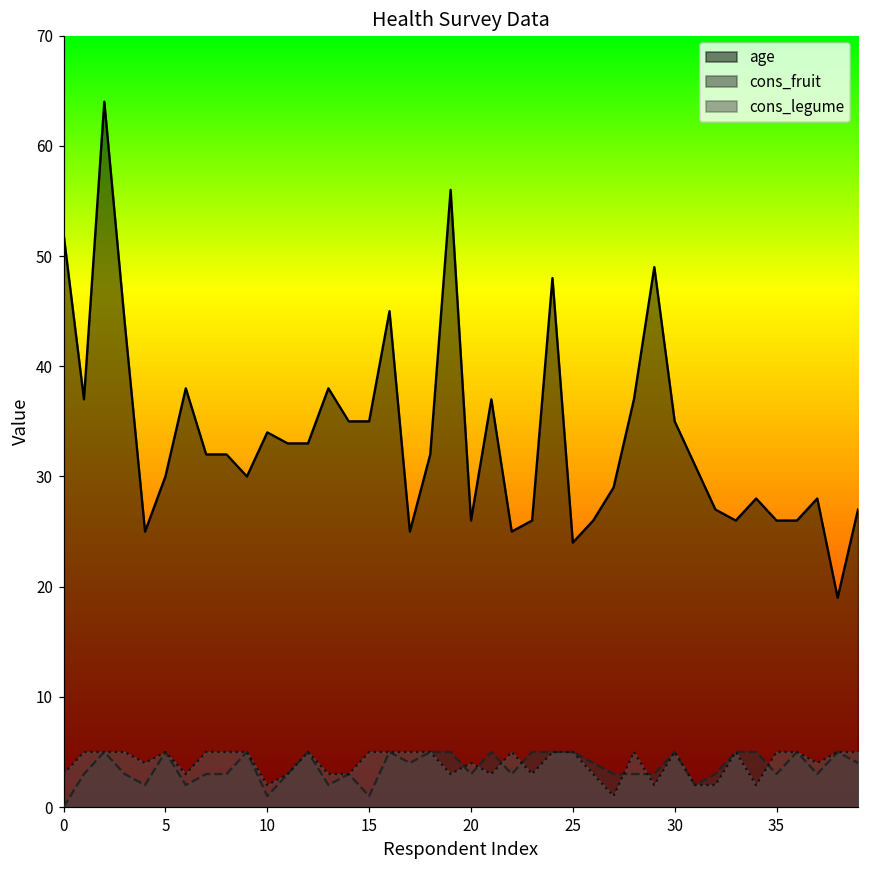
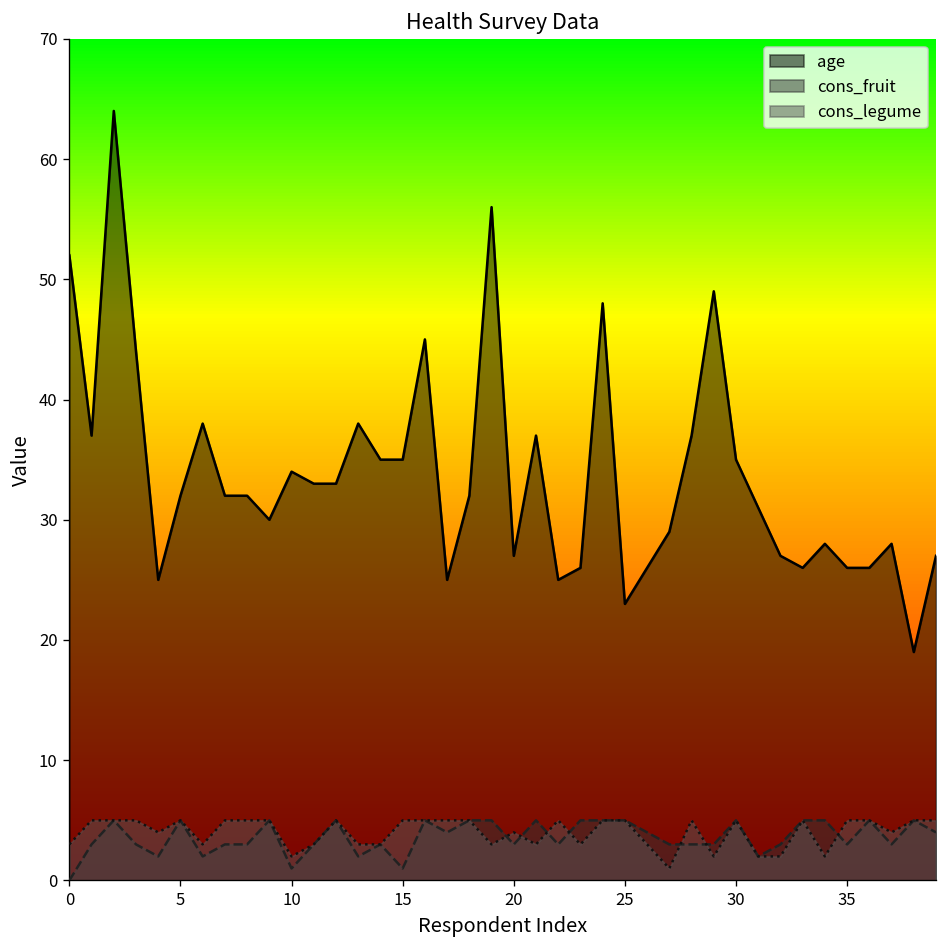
  {
    "age": {
      "0": 52,
-     "5": 30,
+     "5": 32,
      "10": 34,
      "15": 35,
-     "20": 26,
-     "25": 24,
+     "20": 27,
+     "25": 23,
      "30": 35,
      "35": 26
    }
  }
